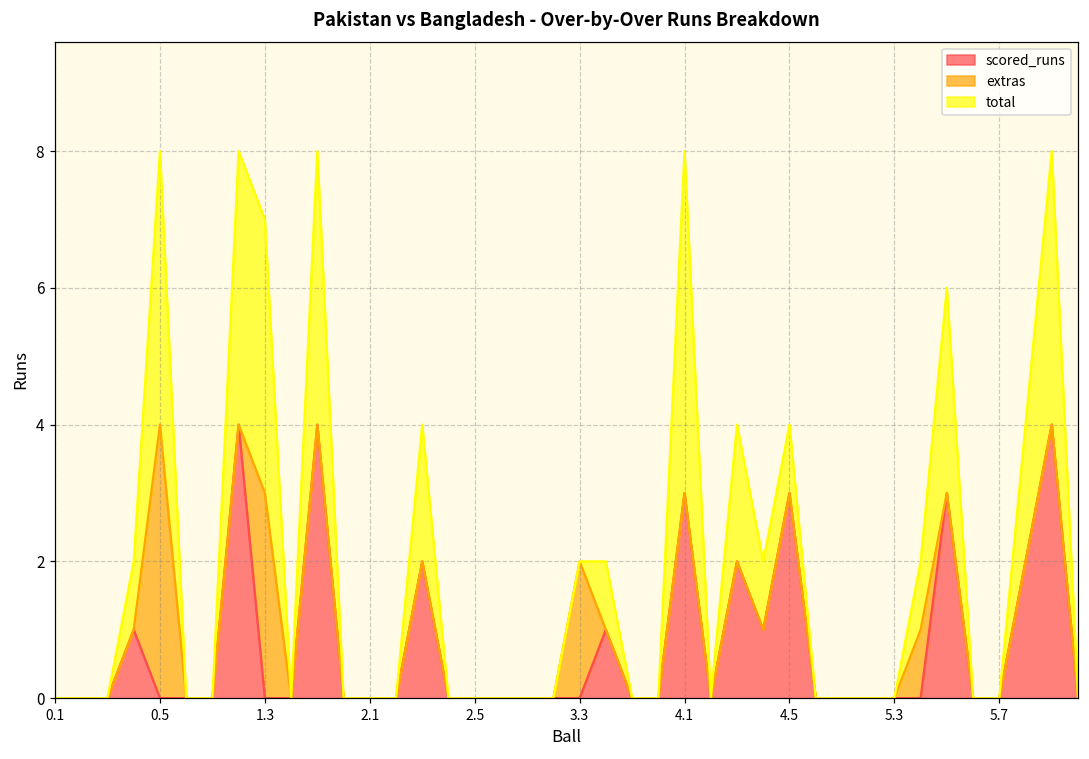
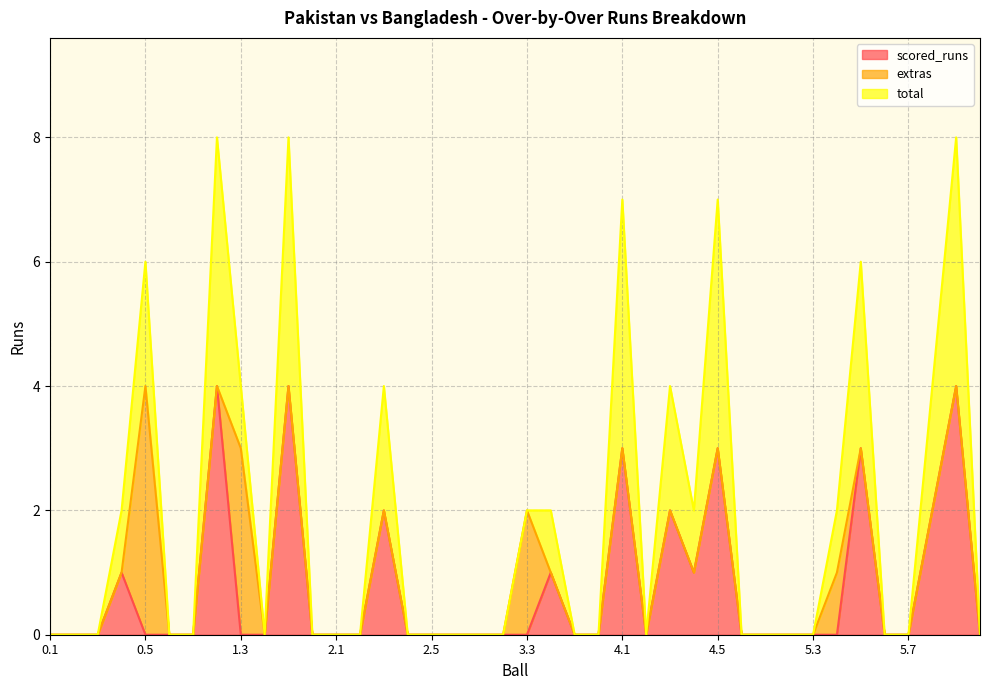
  {
    "scored_runs": {
      "0.5": 0,
      "1.3": 0,
      "3.3": 0
    },
    "extras": {
      "0.5": 4,
      "1.3": 3
    },
    "total": {
-     "0.5": 4,
-     "1.3": 4,
-     "4.1": 5,
-     "4.5": 1
+     "0.5": 2,
+     "1.3": 1,
+     "4.1": 4,
+     "4.5": 4
    }
  }
